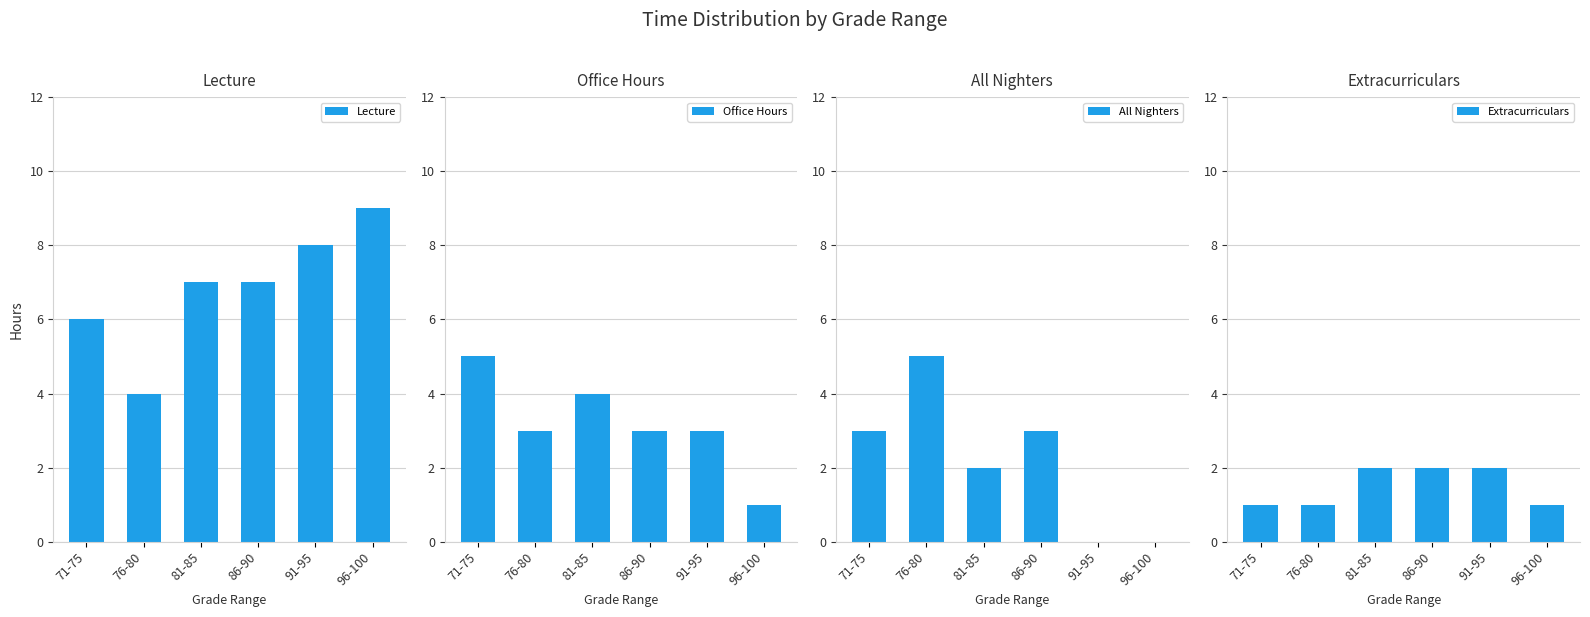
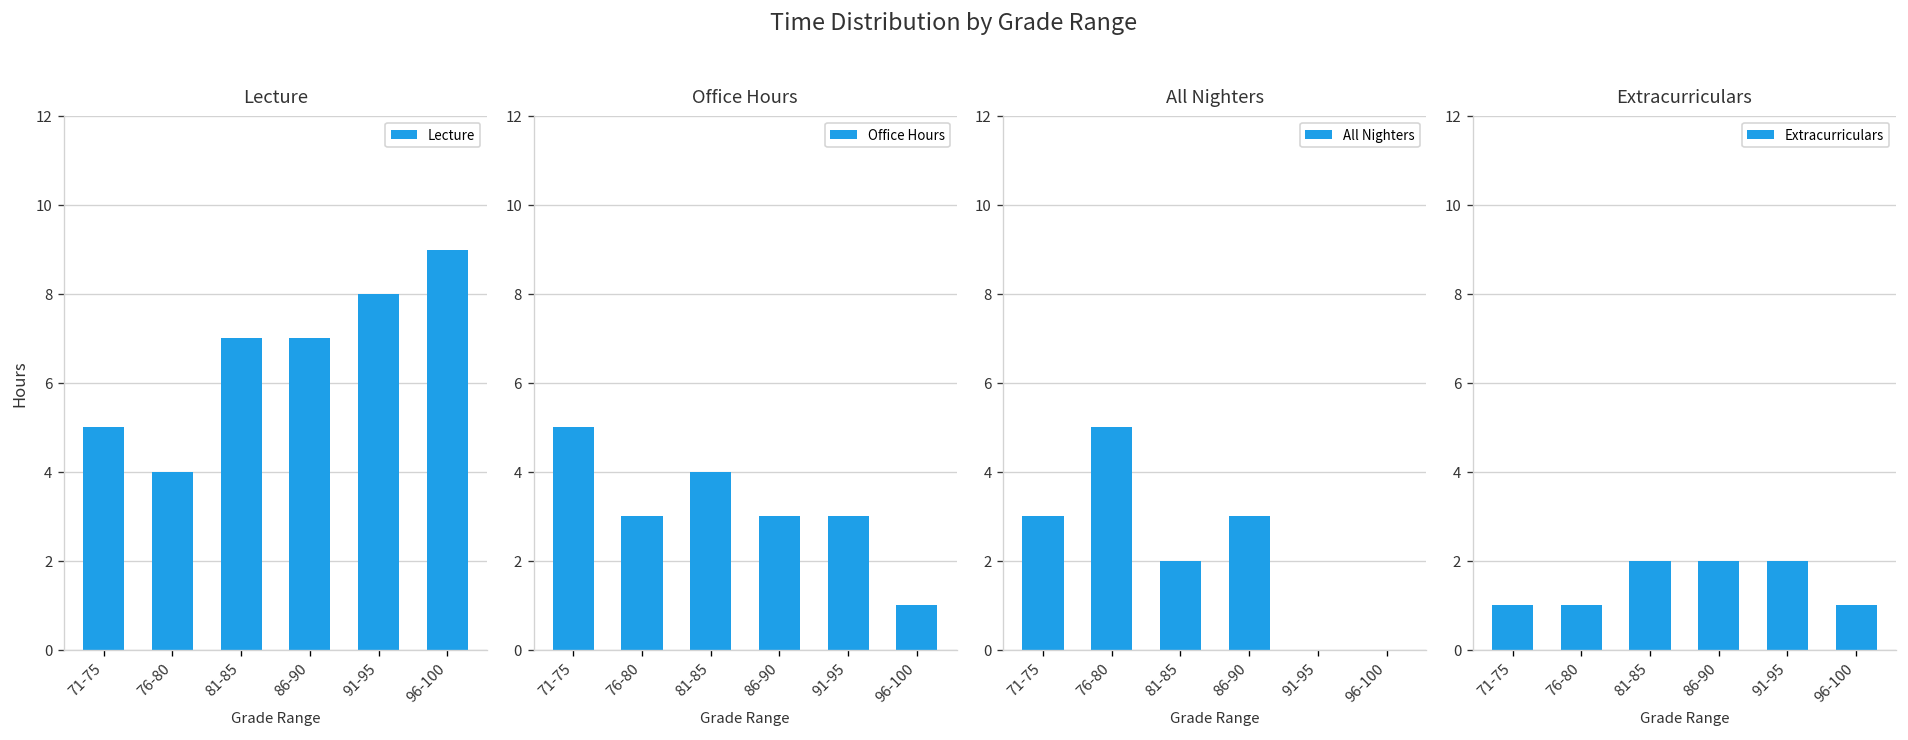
  {
    "Lecture": {
-     "71-75": 6,
+     "71-75": 5,
      "76-80": 4,
      "81-85": 7,
      "86-90": 7,
      "91-95": 8,
      "96-100": 9
    },
    "Office Hours": {
      "71-75": 5.0,
      "76-80": 3.0,
      "81-85": 4.0,
      "86-90": 3.0,
      "91-95": 3.0,
      "96-100": 1.0
    },
    "All Nighters": {
      "71-75": 3.0,
      "76-80": 5.0,
      "81-85": 2.0,
      "86-90": 3.0,
      "91-95": 0.0,
      "96-100": 0.0
    },
    "Extracurriculars": {
      "71-75": 1.0,
      "76-80": 1.0,
      "81-85": 2.0,
      "86-90": 2.0,
      "91-95": 2.0,
      "96-100": 1.0
    }
  }
